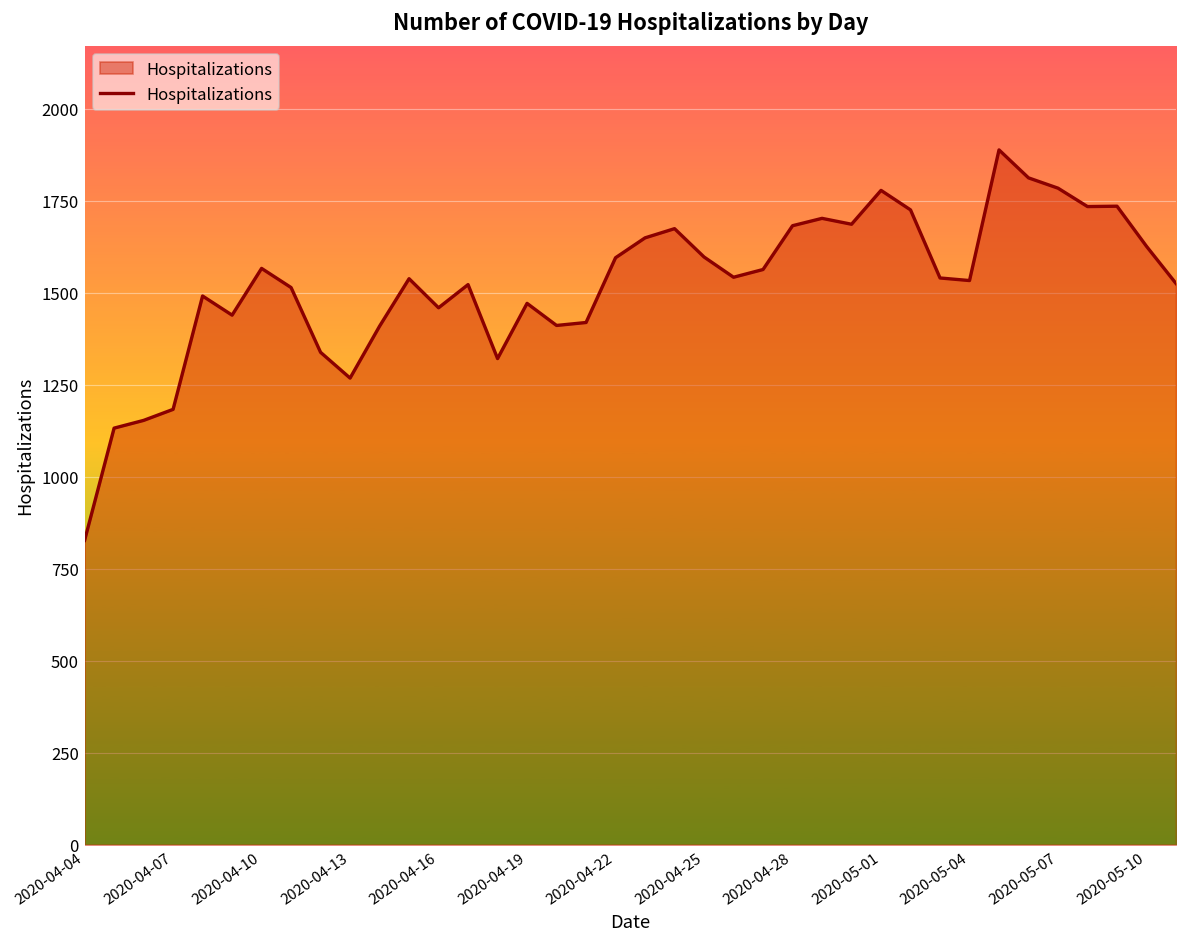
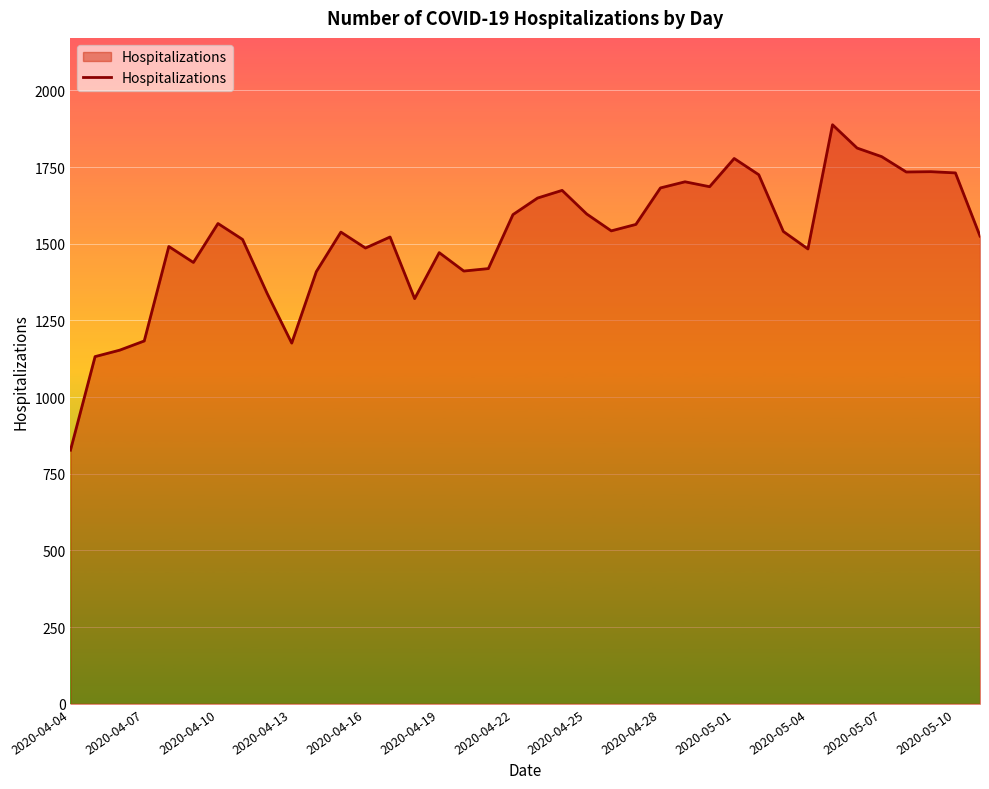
  {
    "2020-04-04": 830,
    "2020-04-07": 1180,
    "2020-04-10": 1570,
-   "2020-04-13": 1270,
-   "2020-04-16": 1460,
+   "2020-04-13": 1180,
+   "2020-04-16": 1490,
    "2020-04-19": 1470,
    "2020-04-22": 1600,
    "2020-04-25": 1600,
    "2020-04-28": 1680,
    "2020-05-01": 1780,
-   "2020-05-04": 1530,
+   "2020-05-04": 1480,
    "2020-05-07": 1780,
-   "2020-05-10": 1630
+   "2020-05-10": 1730
  }
